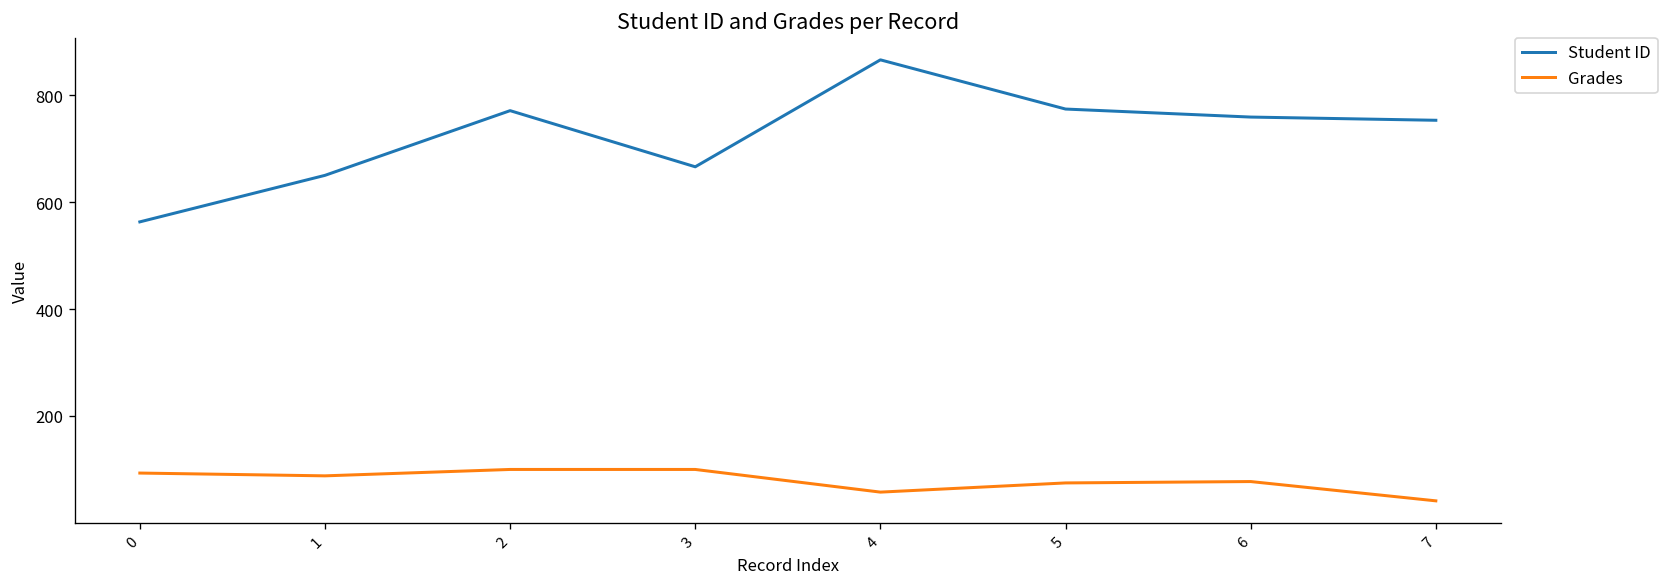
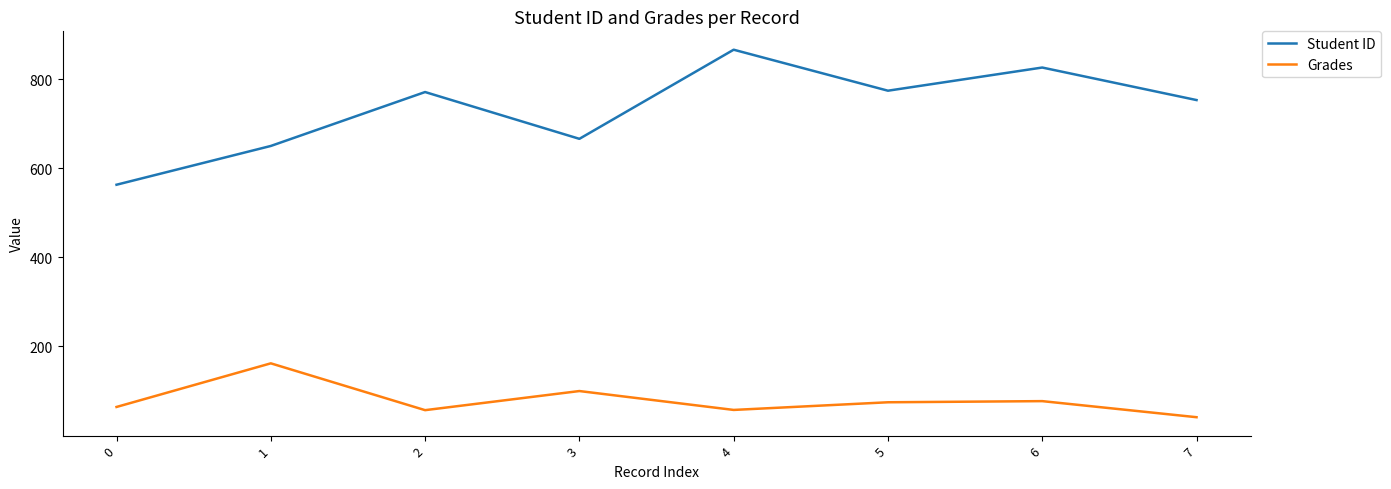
  {
    "Student ID": {
      "0": 560,
      "1": 650,
      "2": 770,
      "3": 670,
      "4": 870,
      "5": 770,
-     "6": 760,
+     "6": 830,
      "7": 750
    },
    "Grades": {
-     "0": 90,
-     "1": 90,
-     "2": 100,
+     "0": 60,
+     "1": 160,
+     "2": 60,
      "3": 100,
      "4": 60,
      "5": 70,
      "6": 80,
      "7": 40
    }
  }
